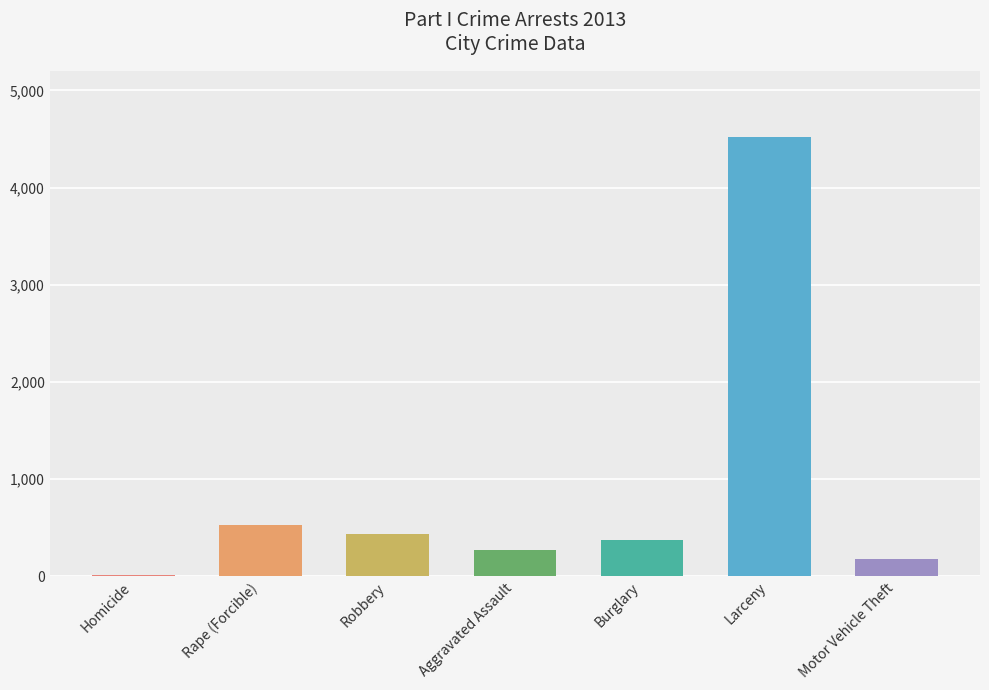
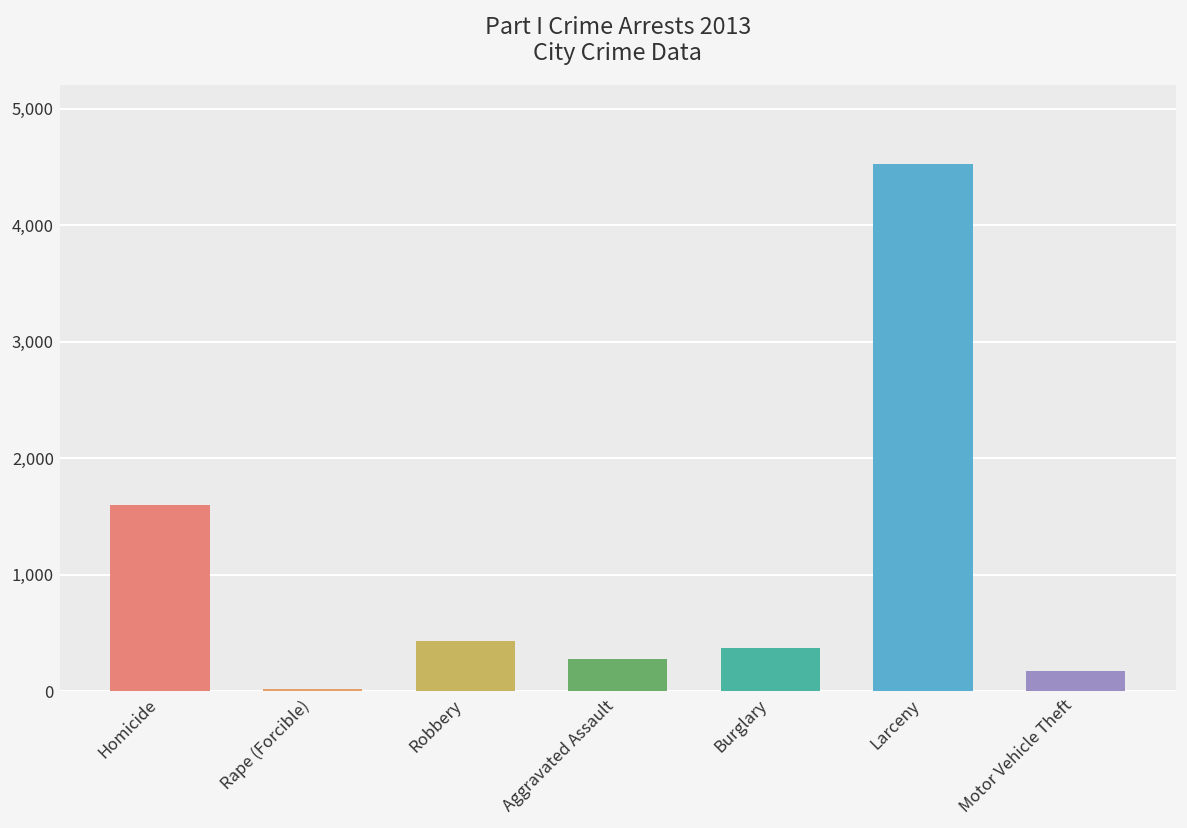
  {
-   "Homicide": "0",
-   "Rape (Forcible)": "500",
+   "Homicide": "1,600",
+   "Rape (Forcible)": "0",
    "Robbery": "400",
    "Aggravated Assault": "300",
    "Burglary": "400",
    "Larceny": "4,500",
    "Motor Vehicle Theft": "200"
  }
